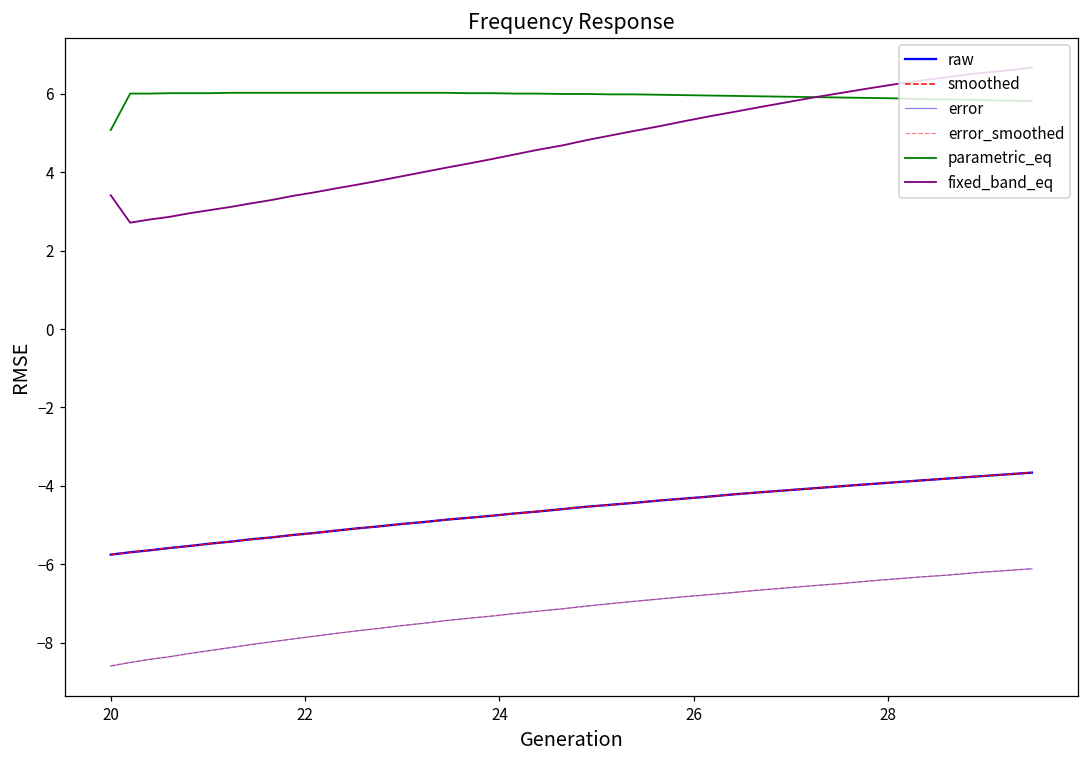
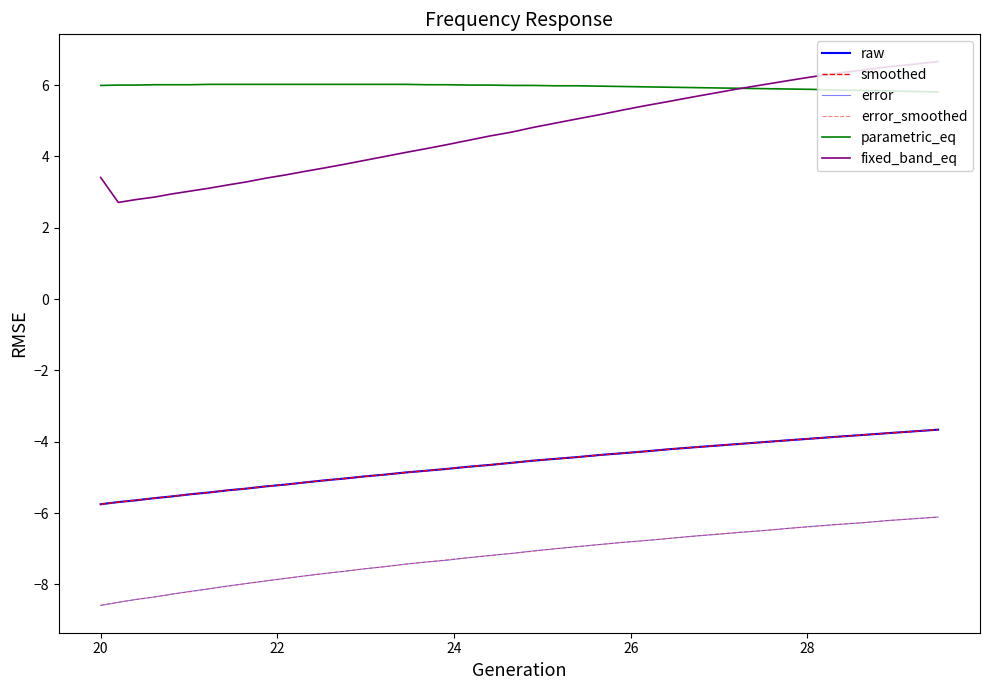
  {
    "parametric_eq": {
-     "20": 5.1
+     "20": 6.0
    },
    "fixed_band_eq": {
      "20": 3.4
    }
  }
